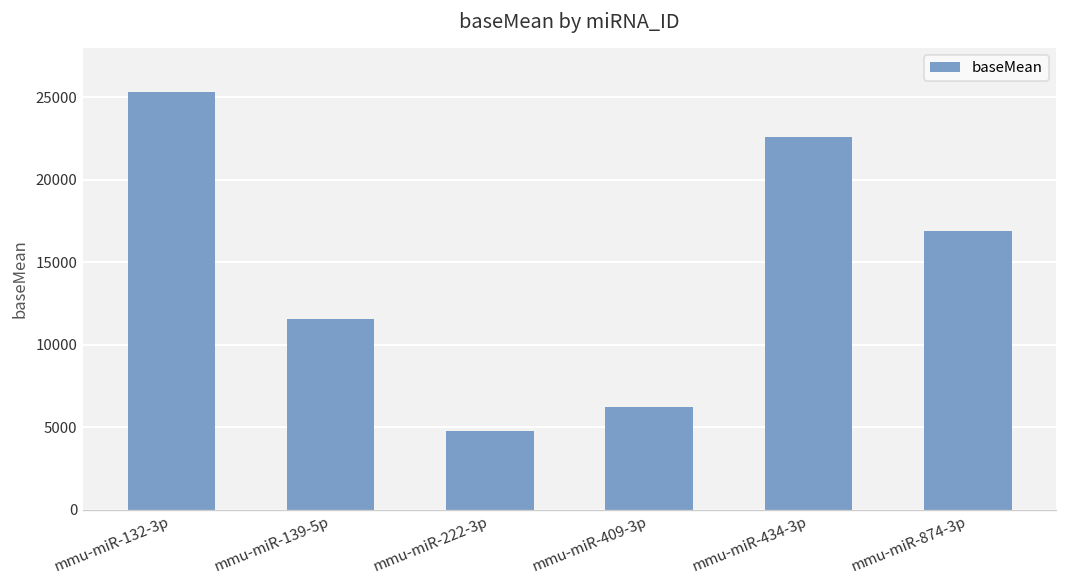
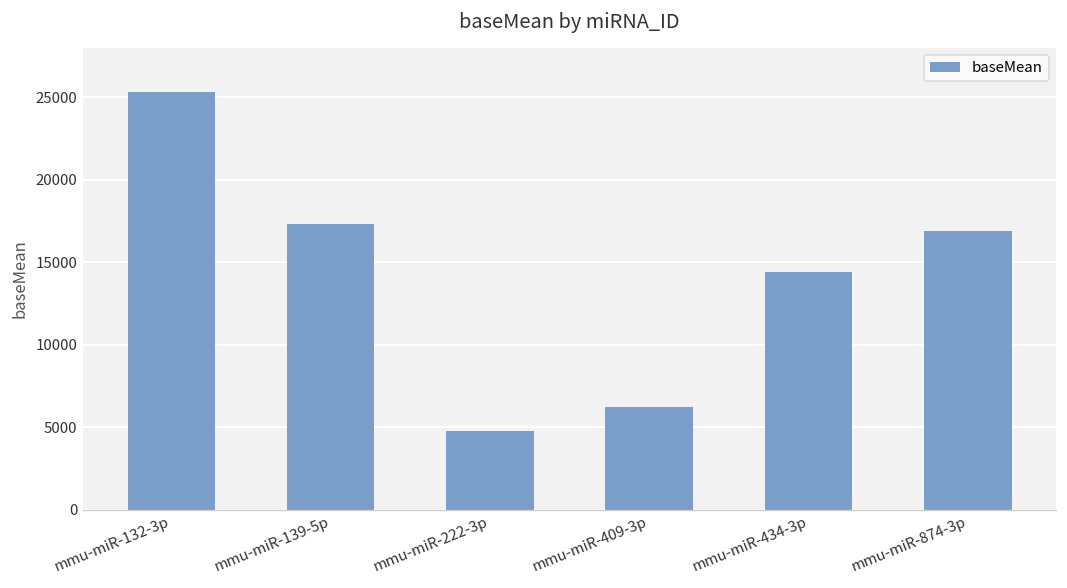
  {
    "mmu-miR-132-3p": 25300,
-   "mmu-miR-139-5p": 11500,
+   "mmu-miR-139-5p": 17300,
    "mmu-miR-222-3p": 4800,
    "mmu-miR-409-3p": 6300,
-   "mmu-miR-434-3p": 22600,
+   "mmu-miR-434-3p": 14400,
    "mmu-miR-874-3p": 16900
  }
